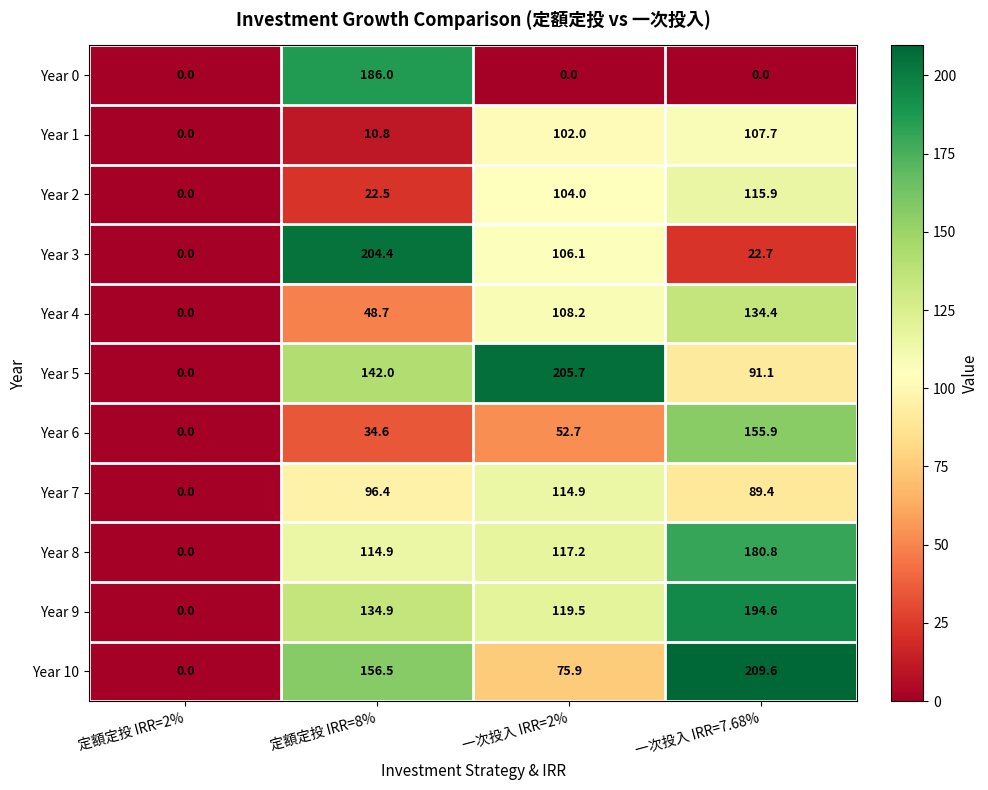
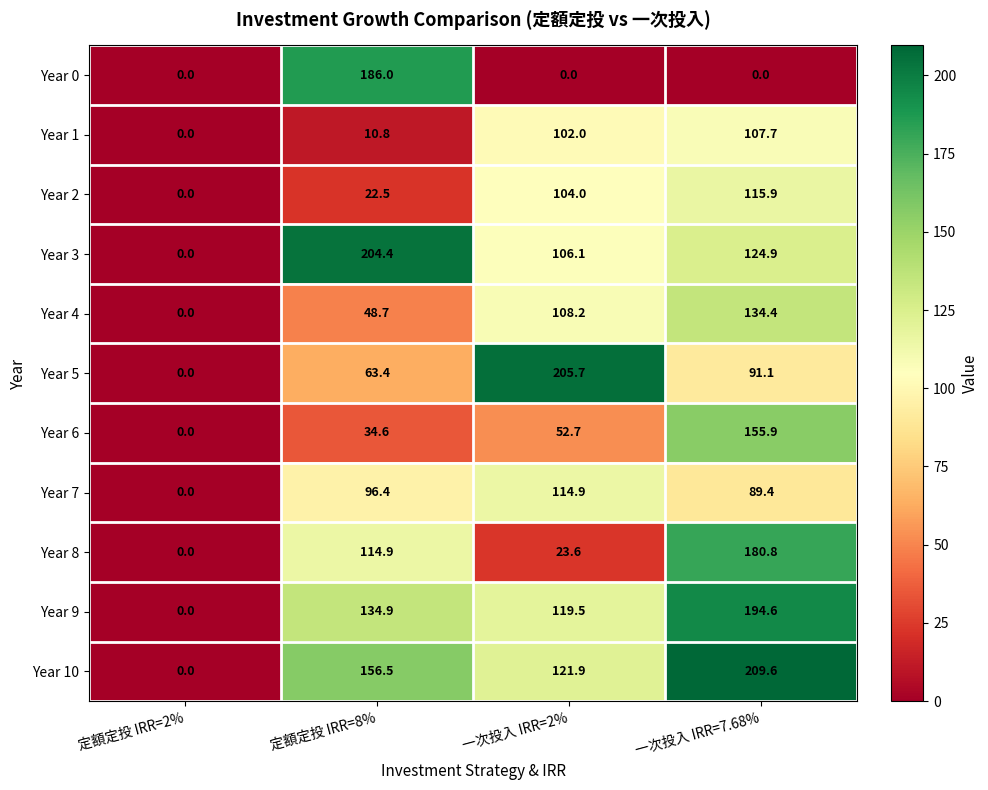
  {
    "Year 0": {
      "定額定投 IRR=2%": 0.0,
      "定額定投 IRR=8%": 186.0,
      "一次投入 IRR=2%": 0.0,
      "一次投入 IRR=7.68%": 0.0
    },
    "Year 1": {
      "定額定投 IRR=2%": 0.0,
      "定額定投 IRR=8%": 10.8,
      "一次投入 IRR=2%": 102.0,
      "一次投入 IRR=7.68%": 107.7
    },
    "Year 2": {
      "定額定投 IRR=2%": 0.0,
      "定額定投 IRR=8%": 22.5,
      "一次投入 IRR=2%": 104.0,
      "一次投入 IRR=7.68%": 115.9
    },
    "Year 3": {
      "定額定投 IRR=2%": 0.0,
      "定額定投 IRR=8%": 204.4,
      "一次投入 IRR=2%": 106.1,
-     "一次投入 IRR=7.68%": 22.7
+     "一次投入 IRR=7.68%": 124.9
    },
    "Year 4": {
      "定額定投 IRR=2%": 0.0,
      "定額定投 IRR=8%": 48.7,
      "一次投入 IRR=2%": 108.2,
      "一次投入 IRR=7.68%": 134.4
    },
    "Year 5": {
      "定額定投 IRR=2%": 0.0,
-     "定額定投 IRR=8%": 142.0,
+     "定額定投 IRR=8%": 63.4,
      "一次投入 IRR=2%": 205.7,
      "一次投入 IRR=7.68%": 91.1
    },
    "Year 6": {
      "定額定投 IRR=2%": 0.0,
      "定額定投 IRR=8%": 34.6,
      "一次投入 IRR=2%": 52.7,
      "一次投入 IRR=7.68%": 155.9
    },
    "Year 7": {
      "定額定投 IRR=2%": 0.0,
      "定額定投 IRR=8%": 96.4,
      "一次投入 IRR=2%": 114.9,
      "一次投入 IRR=7.68%": 89.4
    },
    "Year 8": {
      "定額定投 IRR=2%": 0.0,
      "定額定投 IRR=8%": 114.9,
-     "一次投入 IRR=2%": 117.2,
+     "一次投入 IRR=2%": 23.6,
      "一次投入 IRR=7.68%": 180.8
    },
    "Year 9": {
      "定額定投 IRR=2%": 0.0,
      "定額定投 IRR=8%": 134.9,
      "一次投入 IRR=2%": 119.5,
      "一次投入 IRR=7.68%": 194.6
    },
    "Year 10": {
      "定額定投 IRR=2%": 0.0,
      "定額定投 IRR=8%": 156.5,
-     "一次投入 IRR=2%": 75.9,
+     "一次投入 IRR=2%": 121.9,
      "一次投入 IRR=7.68%": 209.6
    }
  }
